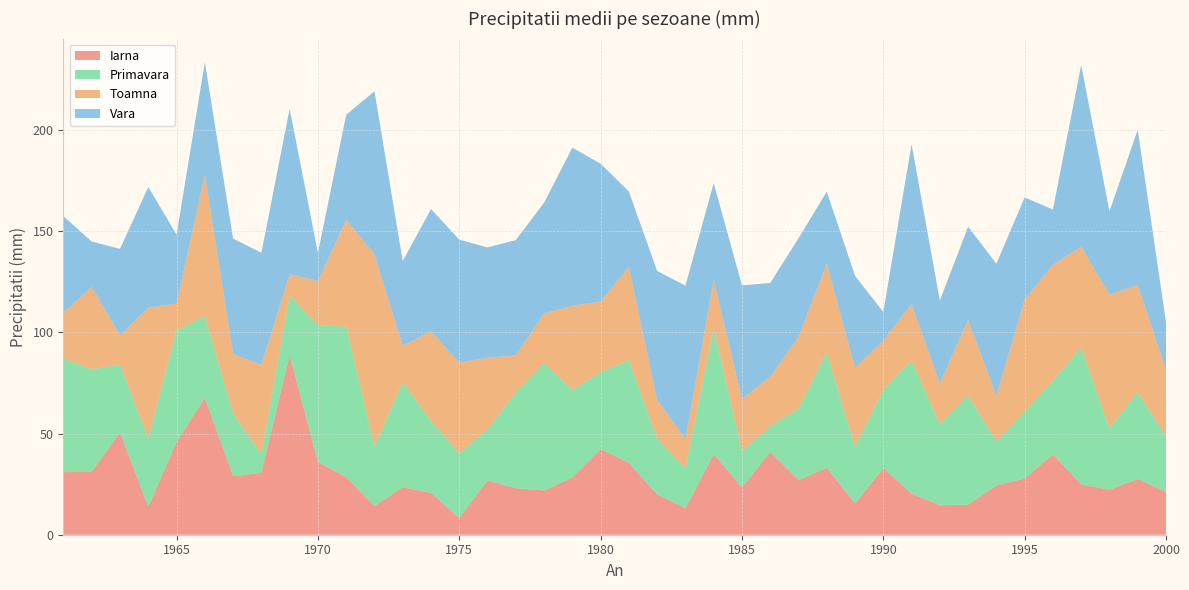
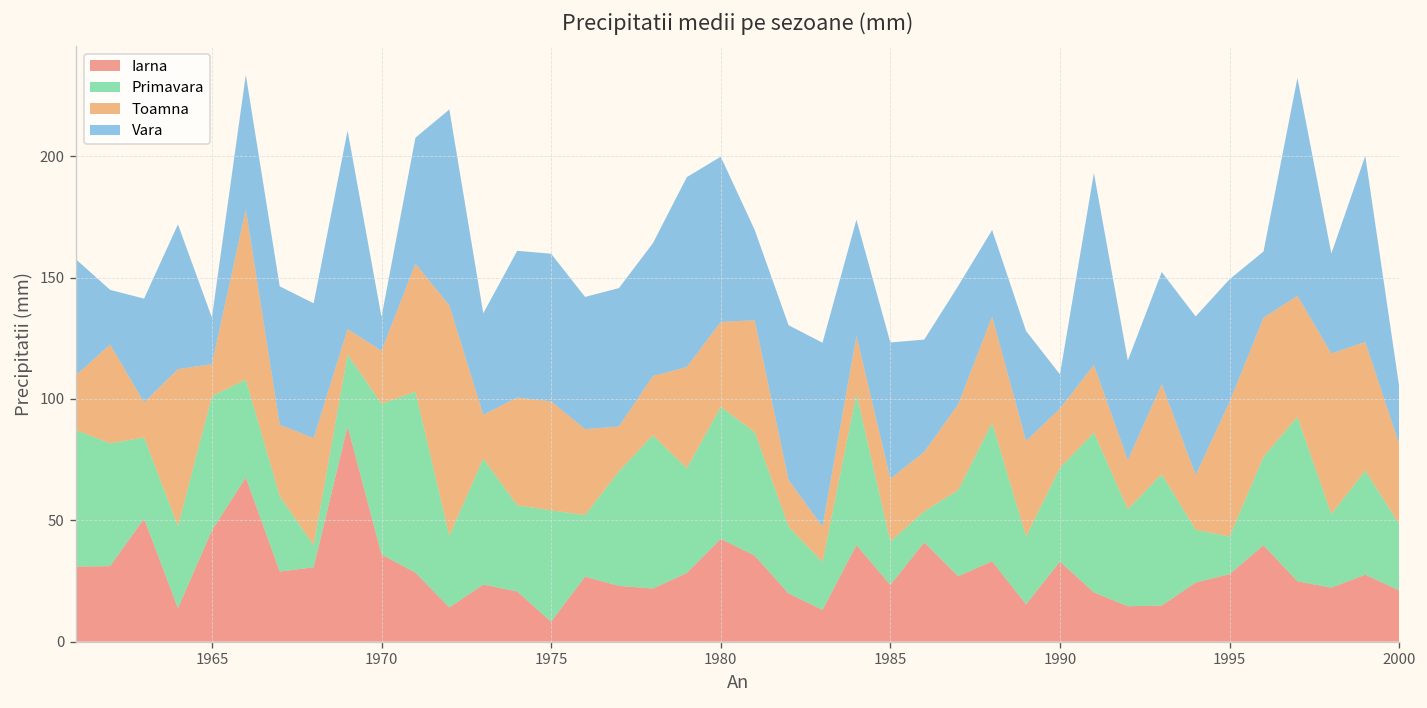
  {
    "Primavara": {
      "1965": 55,
-     "1970": 68,
-     "1975": 32,
-     "1980": 38,
+     "1970": 62,
+     "1975": 46,
+     "1980": 54,
      "1985": 18,
      "1990": 39,
-     "1995": 33,
+     "1995": 15,
      "2000": 27
    },
    "Vara": {
-     "1965": 34,
+     "1965": 19,
      "1970": 14,
      "1975": 61,
      "1980": 68,
      "1985": 56,
      "1990": 14,
      "1995": 50,
      "2000": 24
    }
  }
